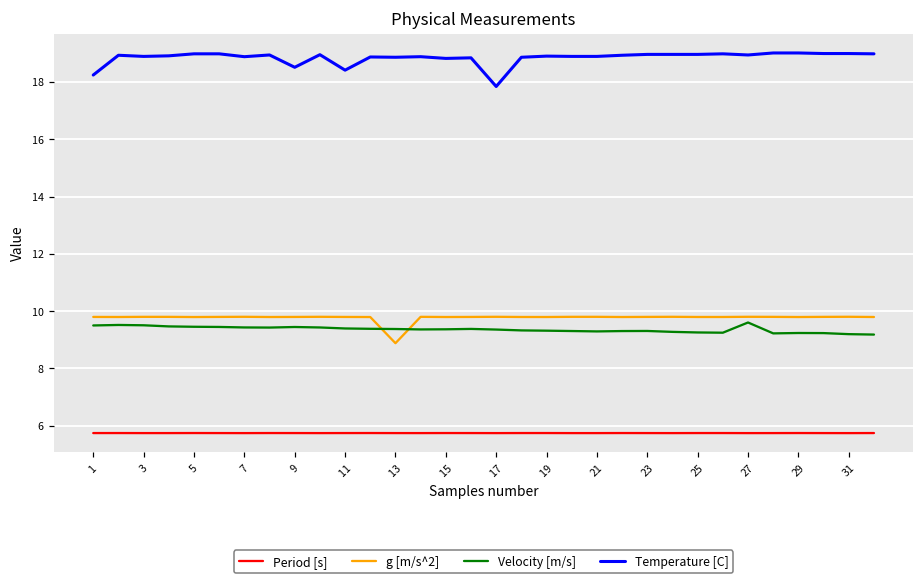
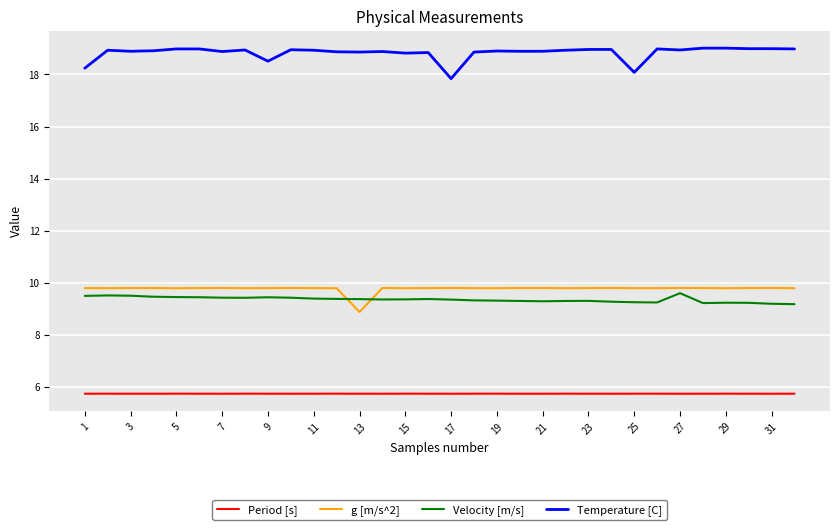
  {
    "Period [s]": {
      "1": 5.7,
      "3": 5.7,
      "5": 5.7,
      "7": 5.7,
      "9": 5.7,
      "11": 5.7,
      "13": 5.7,
      "15": 5.7,
      "17": 5.7,
      "19": 5.7,
      "21": 5.7,
      "23": 5.7,
      "25": 5.7,
      "27": 5.7,
      "29": 5.7,
      "31": 5.7
    },
    "g [m/s^2]": {
      "1": 9.8,
      "3": 9.8,
      "5": 9.8,
      "7": 9.8,
      "9": 9.8,
      "11": 9.8,
      "13": 8.9,
      "15": 9.8,
      "17": 9.8,
      "19": 9.8,
      "21": 9.8,
      "23": 9.8,
      "25": 9.8,
      "27": 9.8,
      "29": 9.8,
      "31": 9.8
    },
    "Velocity [m/s]": {
      "1": 9.5,
      "3": 9.5,
      "5": 9.5,
      "7": 9.4,
      "9": 9.4,
      "11": 9.4,
      "13": 9.4,
      "15": 9.4,
      "17": 9.4,
      "19": 9.3,
      "21": 9.3,
      "23": 9.3,
      "25": 9.3,
      "27": 9.6,
      "29": 9.2,
      "31": 9.2
    },
    "Temperature [C]": {
      "1": 18.2,
      "3": 18.9,
      "5": 19.0,
      "7": 18.9,
      "9": 18.5,
-     "11": 18.4,
+     "11": 18.9,
      "13": 18.9,
      "15": 18.8,
      "17": 17.8,
      "19": 18.9,
      "21": 18.9,
      "23": 19.0,
-     "25": 19.0,
+     "25": 18.1,
      "27": 18.9,
      "29": 19.0,
      "31": 19.0
    }
  }
